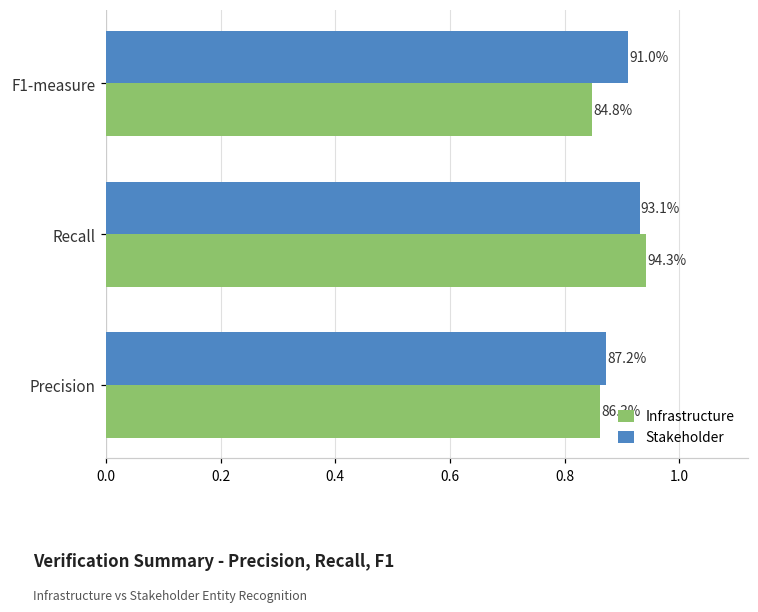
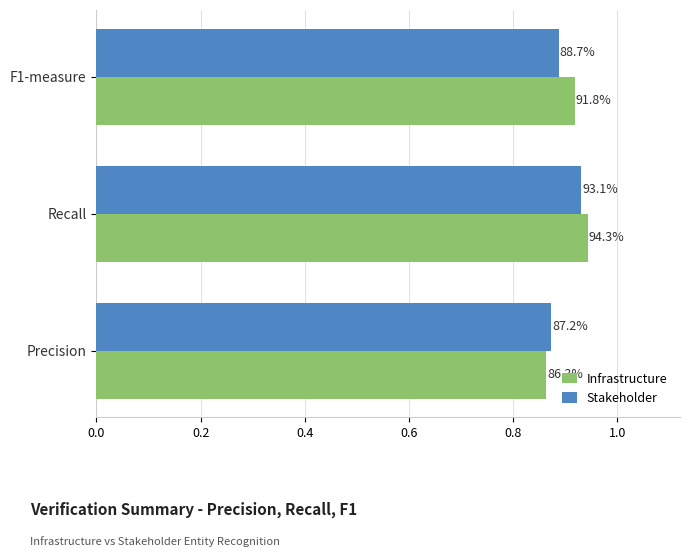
  {
    "Infrastructure": {
-     "F1-measure": "84.8%",
+     "F1-measure": "91.8%",
      "Recall": "94.3%",
      "Precision": "86.3%"
    },
    "Stakeholder": {
-     "F1-measure": "91.0%",
+     "F1-measure": "88.7%",
      "Recall": "93.1%",
      "Precision": "87.2%"
    }
  }
